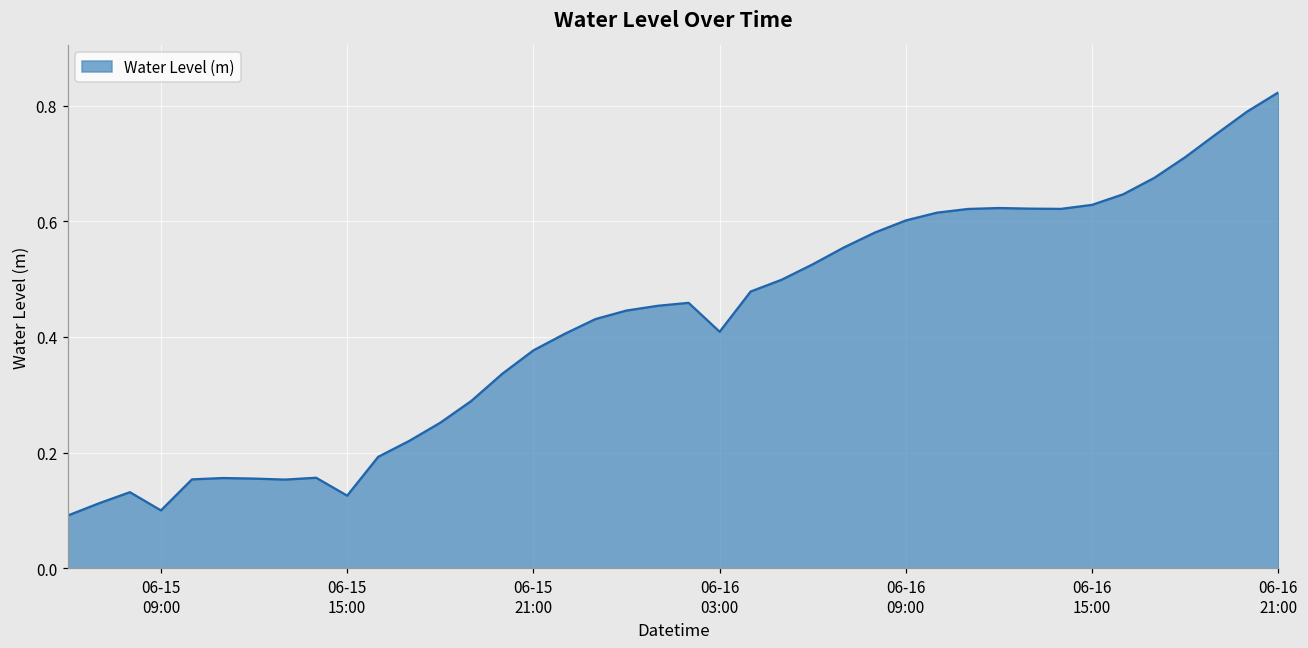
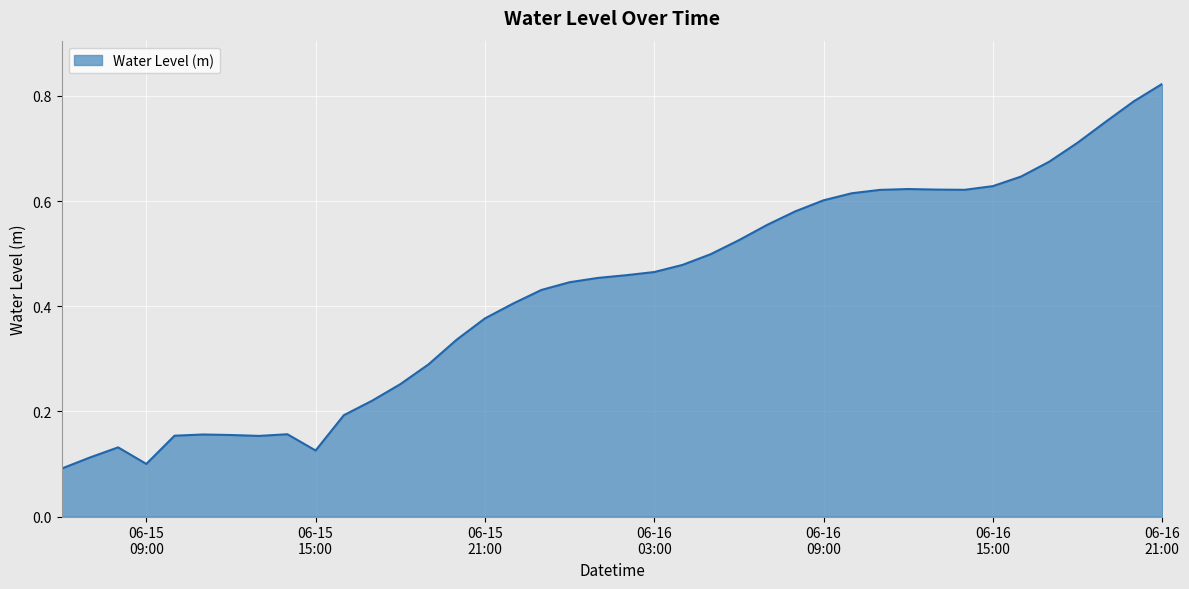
  {
    "06-15 09:00": 0.10,
    "06-15 15:00": 0.13,
    "06-15 21:00": 0.38,
-   "06-16 03:00": 0.41,
+   "06-16 03:00": 0.46,
    "06-16 09:00": 0.60,
    "06-16 15:00": 0.63,
    "06-16 21:00": 0.82
  }
